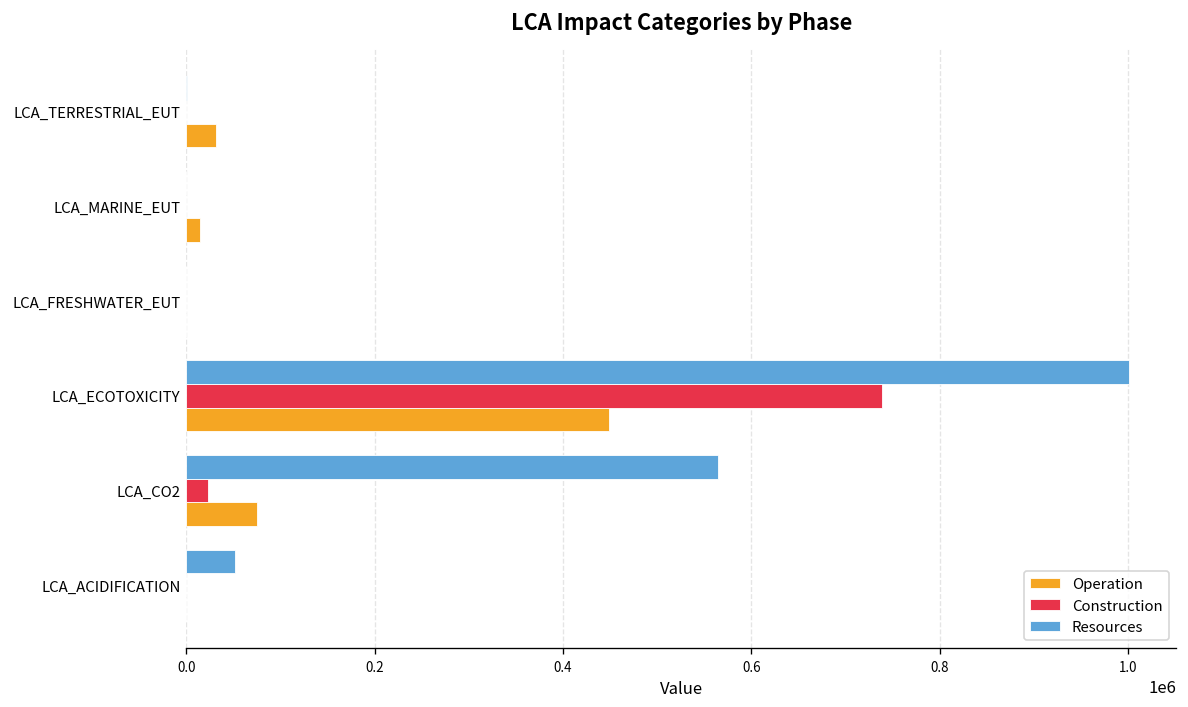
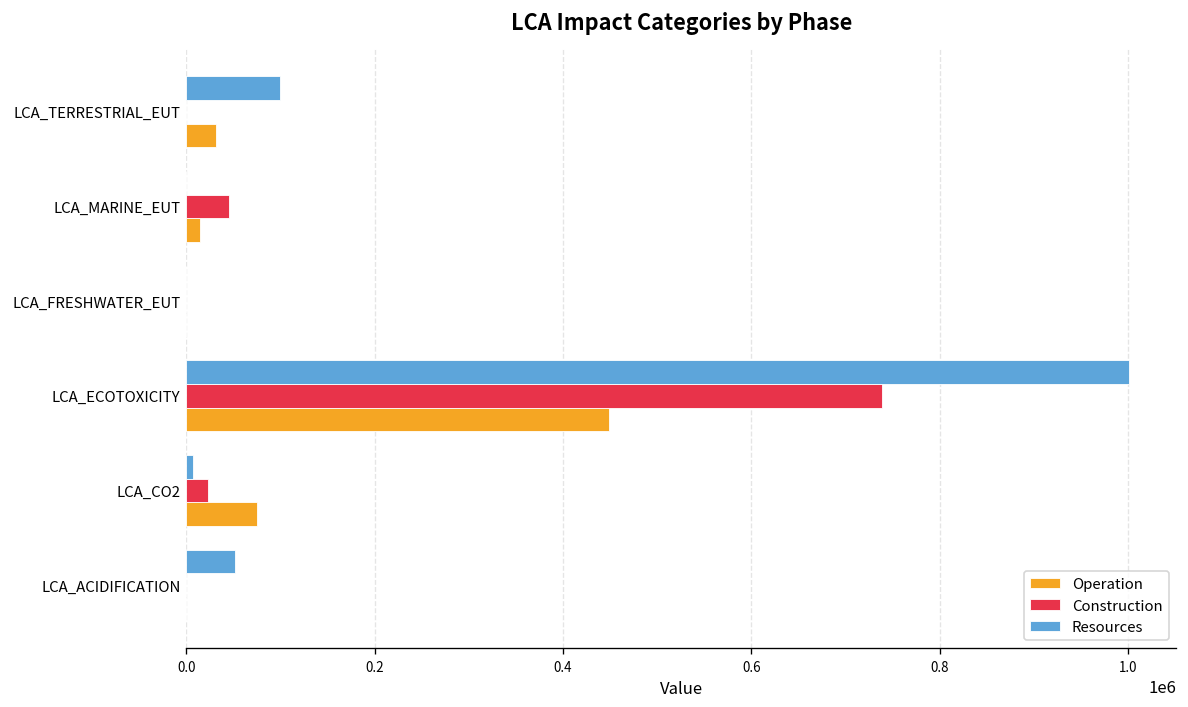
  {
    "Operation": {
      "LCA_TERRESTRIAL_EUT": 30000,
      "LCA_MARINE_EUT": 10000,
      "LCA_ECOTOXICITY": 450000,
      "LCA_CO2": 80000
    },
    "Construction": {
-     "LCA_MARINE_EUT": 0,
+     "LCA_MARINE_EUT": 50000,
      "LCA_ECOTOXICITY": 740000,
      "LCA_CO2": 20000
    },
    "Resources": {
-     "LCA_TERRESTRIAL_EUT": 0,
+     "LCA_TERRESTRIAL_EUT": 100000,
      "LCA_ECOTOXICITY": 1000000,
-     "LCA_CO2": 570000,
+     "LCA_CO2": 10000,
      "LCA_ACIDIFICATION": 50000
    }
  }
